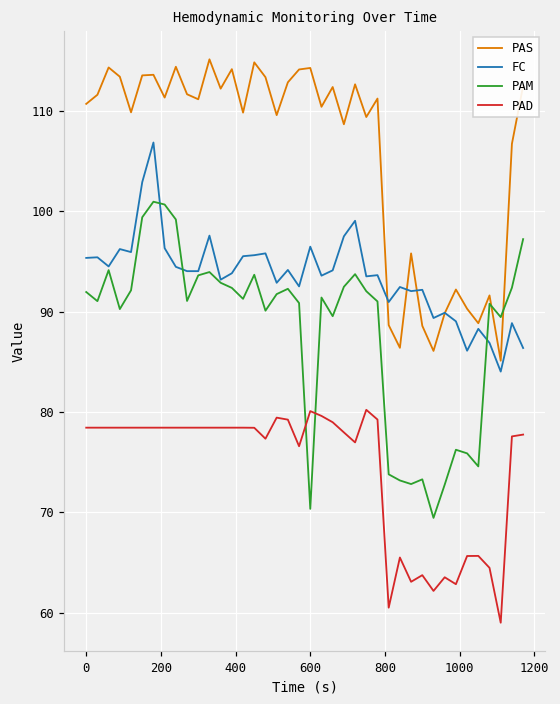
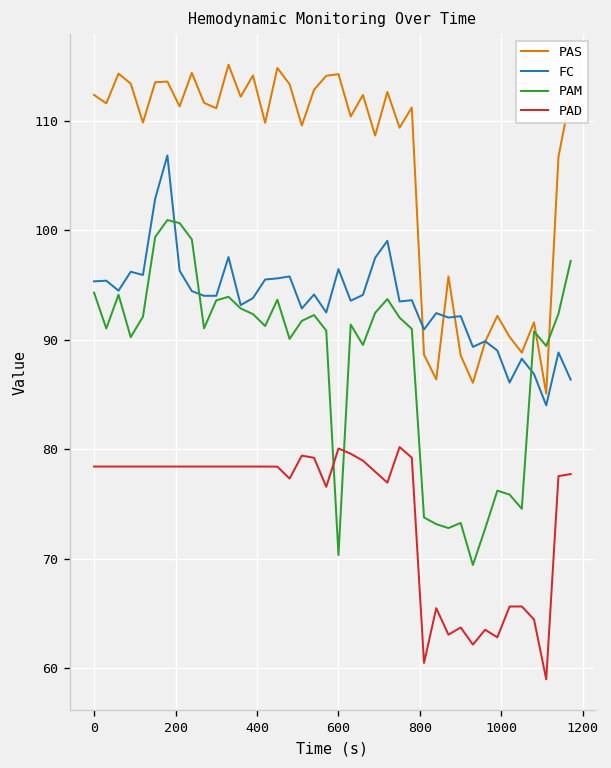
  {
    "PAS": {
-     "0": 111,
+     "0": 112,
      "600": 114
    },
    "FC": {
      "0": 95,
      "600": 96
    },
    "PAM": {
-     "0": 92,
+     "0": 94,
      "600": 70
    },
    "PAD": {
      "0": 78,
      "600": 80
    }
  }
